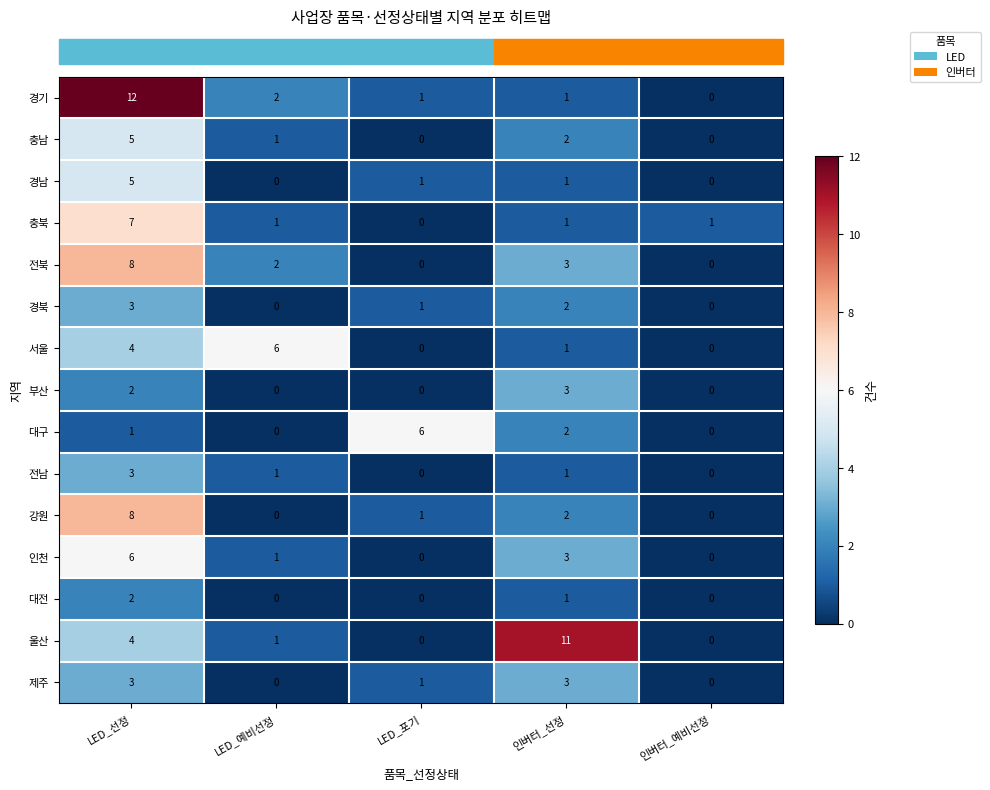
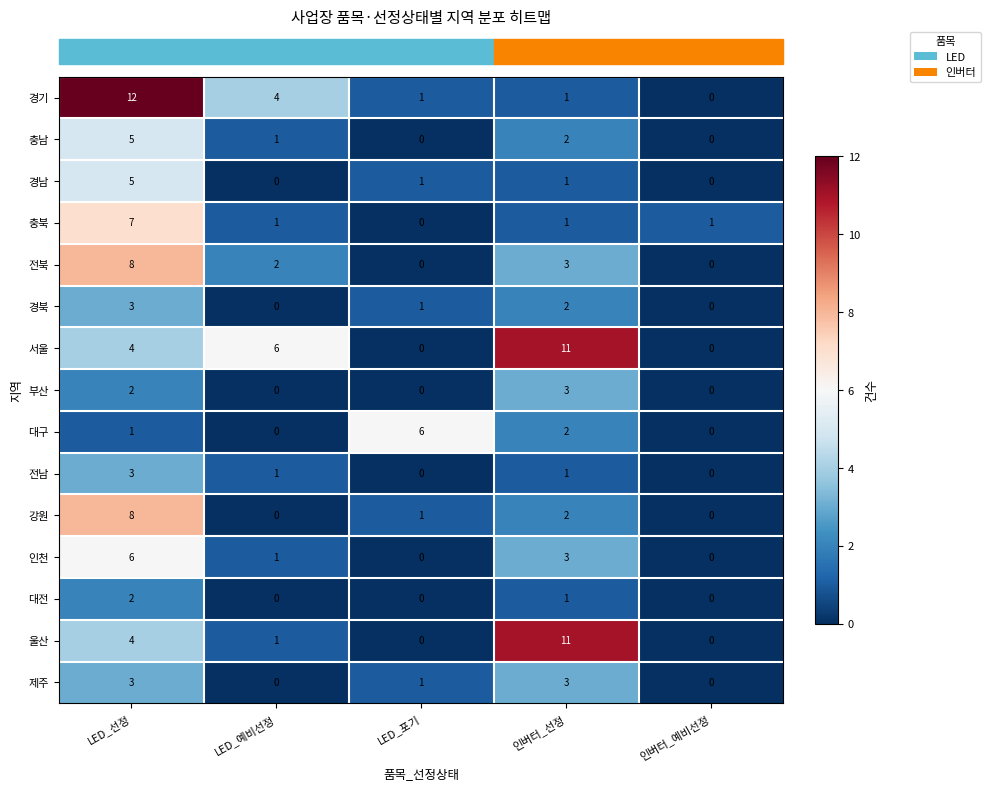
  {
    "경기": {
      "LED_선정": 12,
-     "LED_예비선정": 2,
+     "LED_예비선정": 4,
      "LED_포기": 1,
      "인버터_선정": 1,
      "인버터_예비선정": 0
    },
    "충남": {
      "LED_선정": 5,
      "LED_예비선정": 1,
      "LED_포기": 0,
      "인버터_선정": 2,
      "인버터_예비선정": 0
    },
    "경남": {
      "LED_선정": 5,
      "LED_예비선정": 0,
      "LED_포기": 1,
      "인버터_선정": 1,
      "인버터_예비선정": 0
    },
    "충북": {
      "LED_선정": 7,
      "LED_예비선정": 1,
      "LED_포기": 0,
      "인버터_선정": 1,
      "인버터_예비선정": 1
    },
    "전북": {
      "LED_선정": 8,
      "LED_예비선정": 2,
      "LED_포기": 0,
      "인버터_선정": 3,
      "인버터_예비선정": 0
    },
    "경북": {
      "LED_선정": 3,
      "LED_예비선정": 0,
      "LED_포기": 1,
      "인버터_선정": 2,
      "인버터_예비선정": 0
    },
    "서울": {
      "LED_선정": 4,
      "LED_예비선정": 6,
      "LED_포기": 0,
-     "인버터_선정": 1,
+     "인버터_선정": 11,
      "인버터_예비선정": 0
    },
    "부산": {
      "LED_선정": 2,
      "LED_예비선정": 0,
      "LED_포기": 0,
      "인버터_선정": 3,
      "인버터_예비선정": 0
    },
    "대구": {
      "LED_선정": 1,
      "LED_예비선정": 0,
      "LED_포기": 6,
      "인버터_선정": 2,
      "인버터_예비선정": 0
    },
    "전남": {
      "LED_선정": 3,
      "LED_예비선정": 1,
      "LED_포기": 0,
      "인버터_선정": 1,
      "인버터_예비선정": 0
    },
    "강원": {
      "LED_선정": 8,
      "LED_예비선정": 0,
      "LED_포기": 1,
      "인버터_선정": 2,
      "인버터_예비선정": 0
    },
    "인천": {
      "LED_선정": 6,
      "LED_예비선정": 1,
      "LED_포기": 0,
      "인버터_선정": 3,
      "인버터_예비선정": 0
    },
    "대전": {
      "LED_선정": 2,
      "LED_예비선정": 0,
      "LED_포기": 0,
      "인버터_선정": 1,
      "인버터_예비선정": 0
    },
    "울산": {
      "LED_선정": 4,
      "LED_예비선정": 1,
      "LED_포기": 0,
      "인버터_선정": 11,
      "인버터_예비선정": 0
    },
    "제주": {
      "LED_선정": 3,
      "LED_예비선정": 0,
      "LED_포기": 1,
      "인버터_선정": 3,
      "인버터_예비선정": 0
    }
  }
